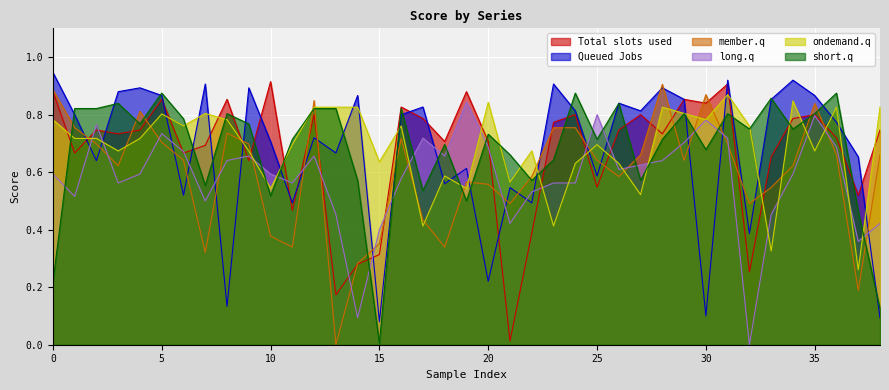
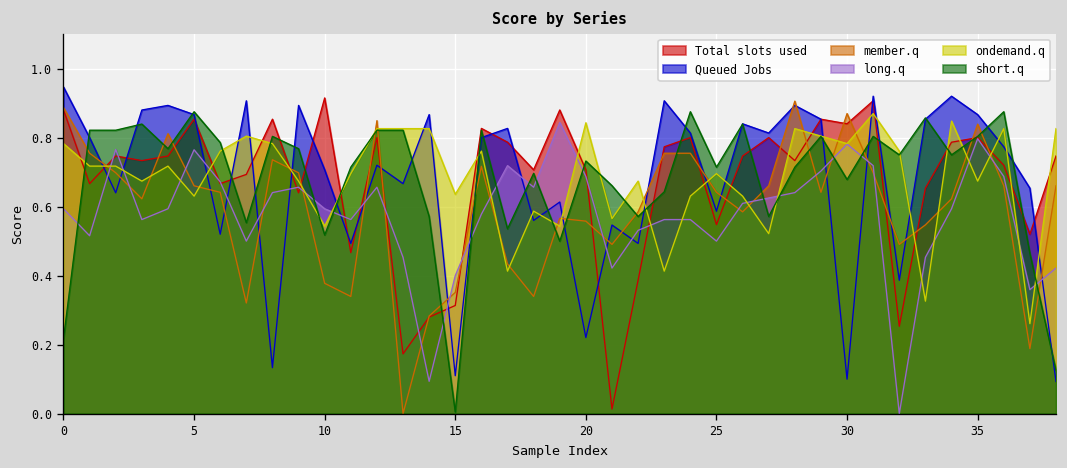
  {
    "Total slots used": {
      "5": 0.85,
      "10": 0.91,
      "15": 0.31,
      "20": 0.71,
      "25": 0.55,
      "30": 0.84
    },
    "Queued Jobs": {
      "0": 0.95,
      "10": 0.71,
-     "15": 0.08,
+     "15": 0.11,
      "20": 0.22,
      "25": 0.59,
      "30": 0.10,
      "35": 0.87
    },
    "member.q": {
-     "5": 0.70,
+     "5": 0.66,
      "10": 0.38,
      "15": 0.35,
      "20": 0.56,
      "25": 0.64,
      "30": 0.87,
      "35": 0.84
    },
    "long.q": {
      "0": 0.59,
-     "5": 0.73,
+     "5": 0.76,
      "10": 0.59,
      "15": 0.40,
      "20": 0.69,
-     "25": 0.8
+     "25": 0.5
    },
    "ondemand.q": {
      "0": 0.78,
-     "5": 0.80,
+     "5": 0.63,
      "10": 0.54,
      "15": 0.64,
      "20": 0.84,
      "25": 0.70,
      "35": 0.67
    },
    "short.q": {
      "0": 0.22,
      "10": 0.52,
      "15": 0.00,
      "20": 0.73,
      "25": 0.71,
      "30": 0.68
    }
  }
